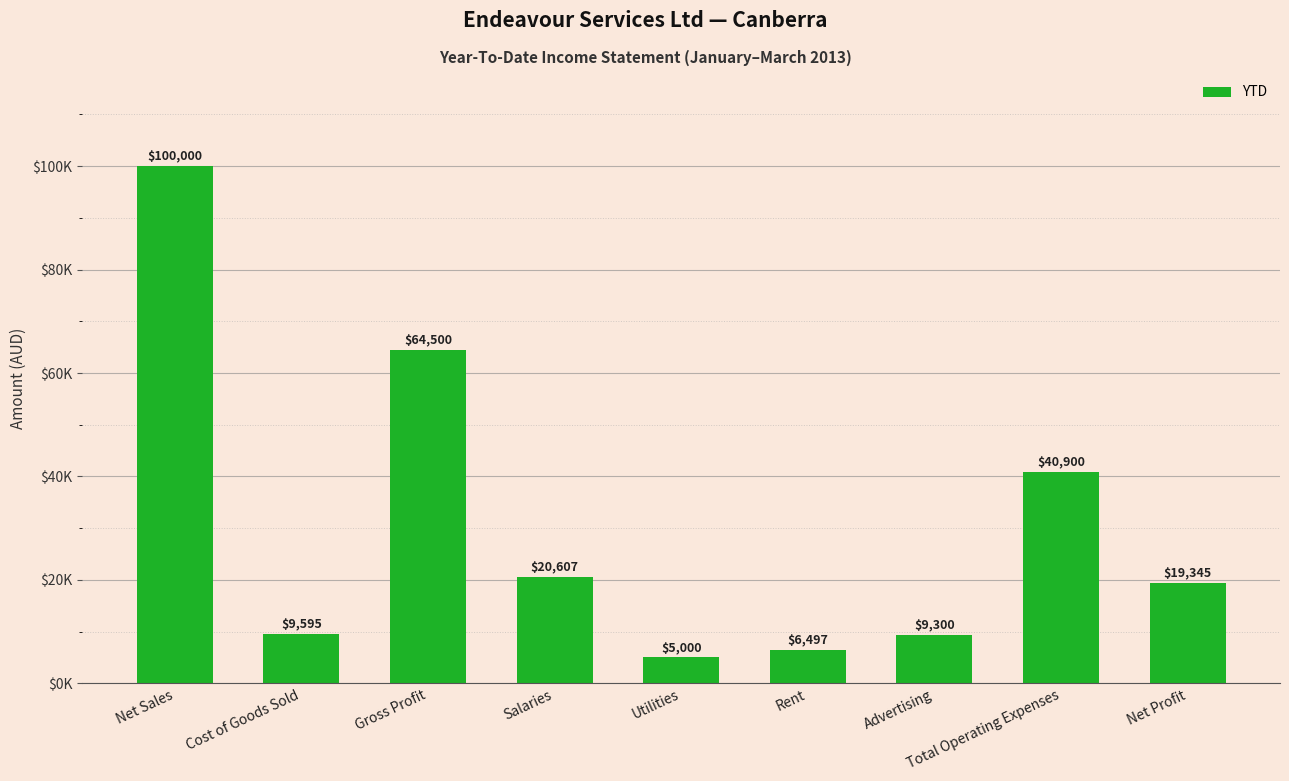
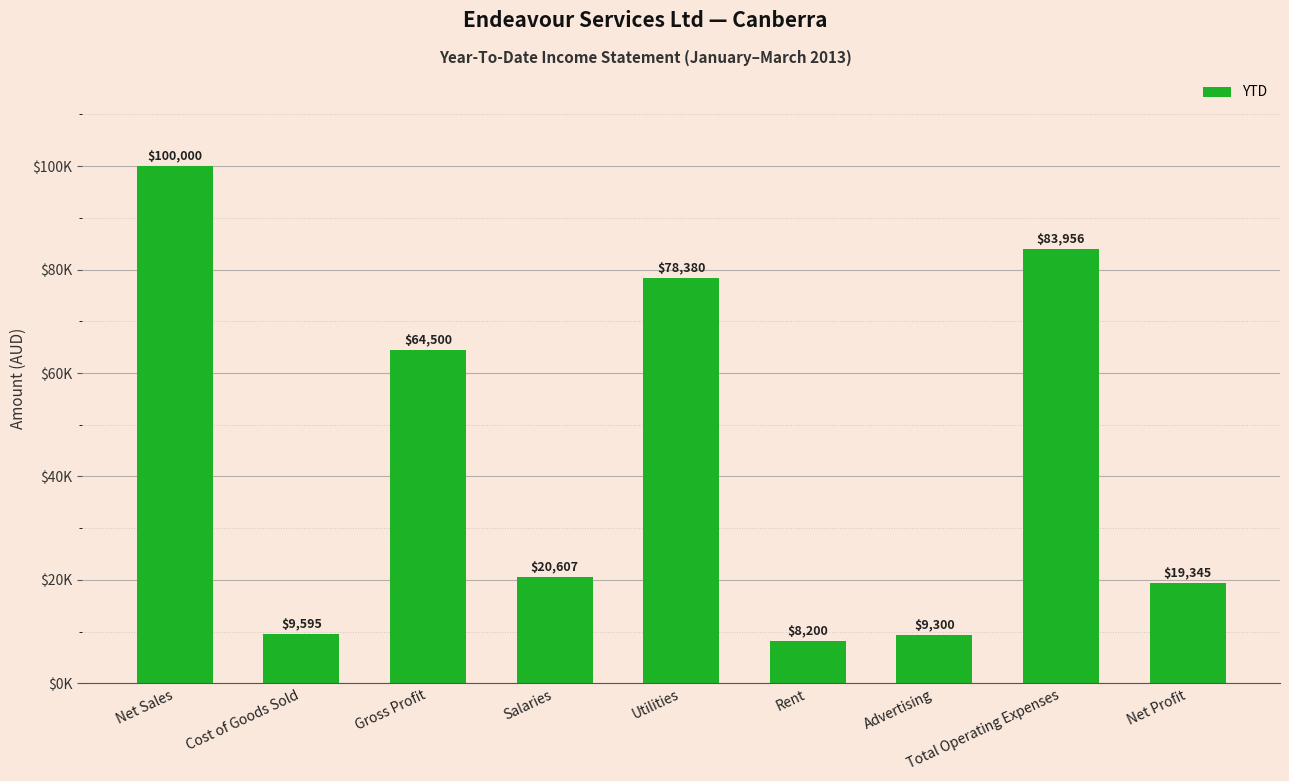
  {
    "Net Sales": "$100,000",
    "Cost of Goods Sold": "$9,595",
    "Gross Profit": "$64,500",
    "Salaries": "$20,607",
-   "Utilities": "$5,000",
-   "Rent": "$6,497",
+   "Utilities": "$78,380",
+   "Rent": "$8,200",
    "Advertising": "$9,300",
-   "Total Operating Expenses": "$40,900",
+   "Total Operating Expenses": "$83,956",
    "Net Profit": "$19,345"
  }
